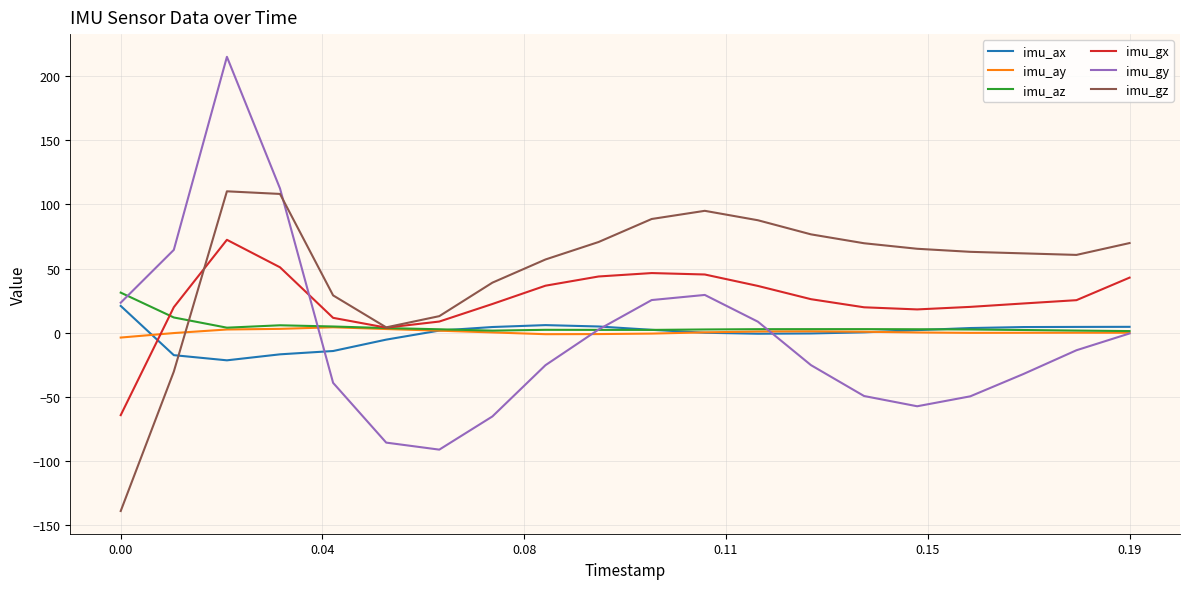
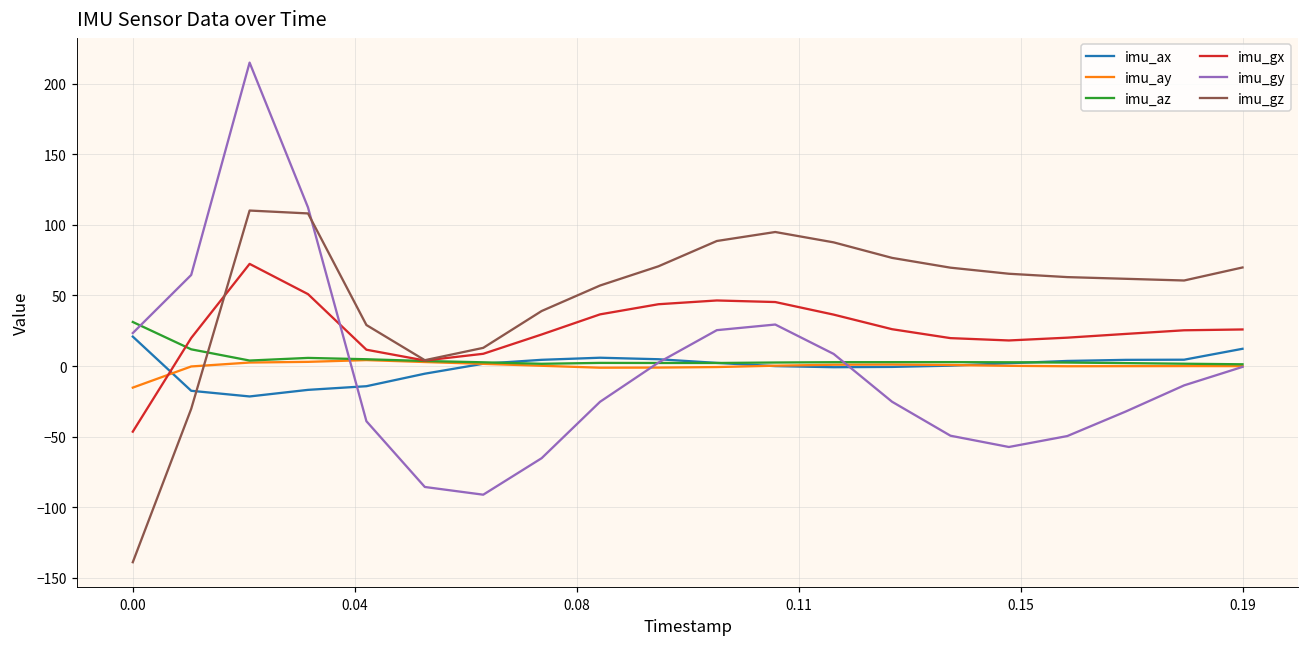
  {
    "imu_ax": {
      "0.00": 21,
-     "0.19": 5
+     "0.19": 12
    },
    "imu_ay": {
-     "0.00": -4
+     "0.00": -15
    },
    "imu_az": {
      "0.00": 31
    },
    "imu_gx": {
-     "0.00": -64,
-     "0.19": 43
+     "0.00": -46,
+     "0.19": 26
    },
    "imu_gy": {
      "0.00": 23
    },
    "imu_gz": {
      "0.00": -139,
      "0.19": 70
    }
  }
